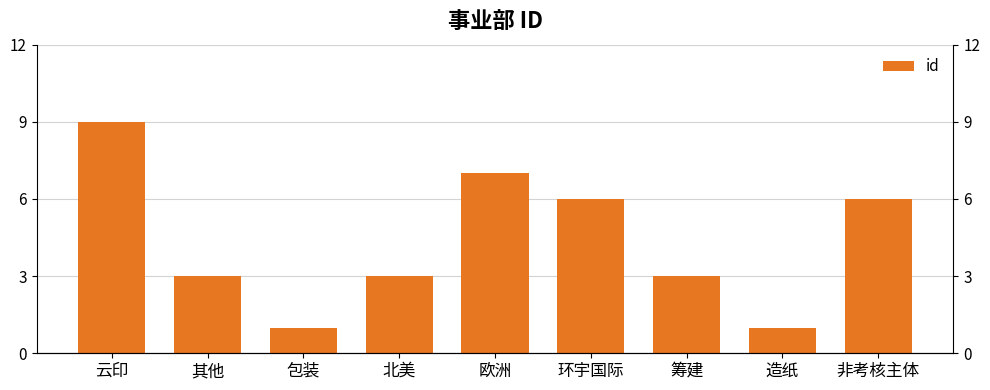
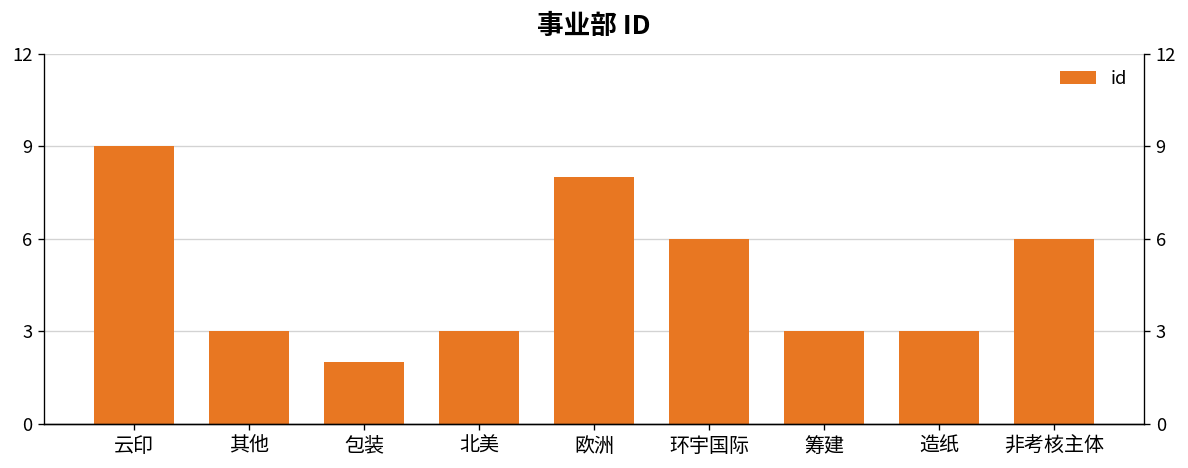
  {
    "云印": 9,
    "其他": 3,
-   "包装": 1,
+   "包装": 2,
    "北美": 3,
-   "欧洲": 7,
+   "欧洲": 8,
    "环宇国际": 6,
    "筹建": 3,
-   "造纸": 1,
+   "造纸": 3,
    "非考核主体": 6
  }
